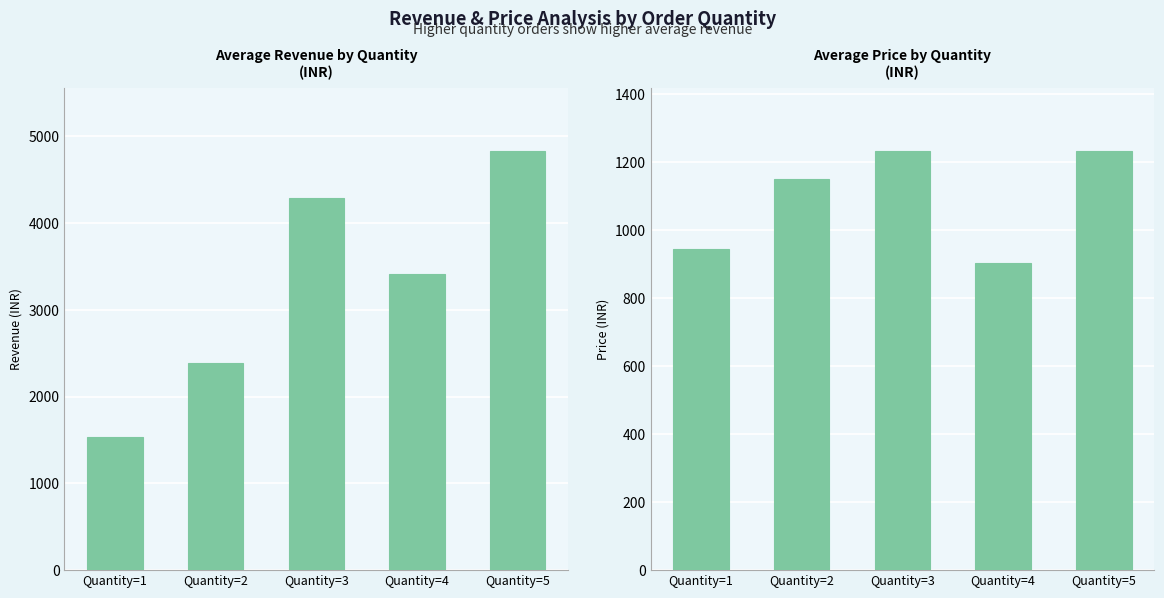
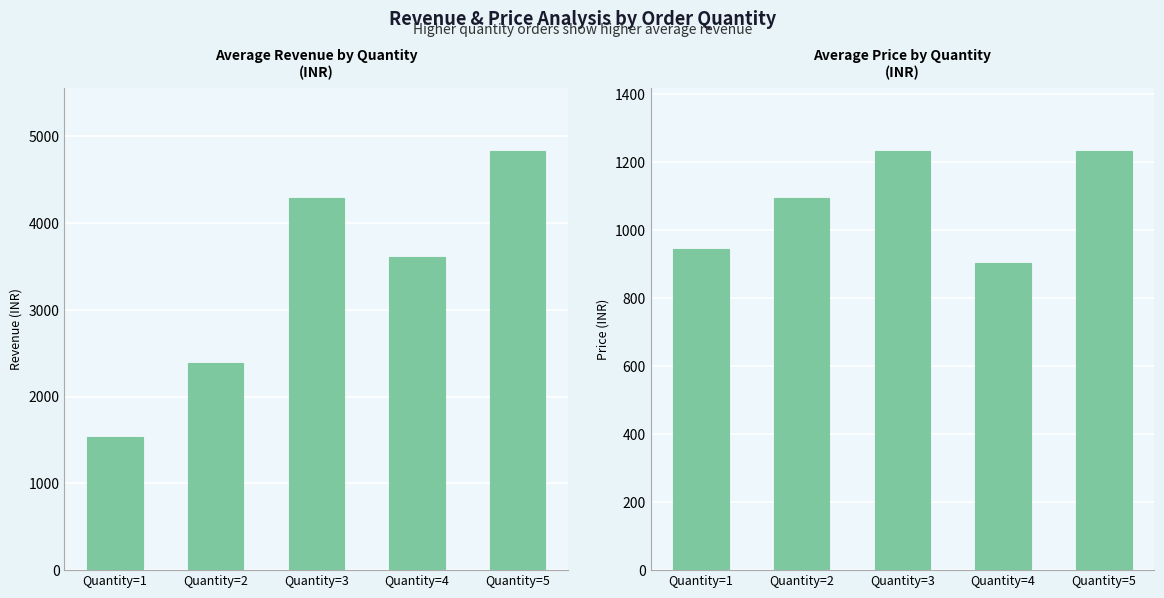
  {
    "Average Revenue by Quantity (INR)": {
      "Quantity=1": 1500,
      "Quantity=2": 2400,
      "Quantity=3": 4300,
-     "Quantity=4": 3400,
+     "Quantity=4": 3600,
      "Quantity=5": 4800
    },
    "Average Price by Quantity (INR)": {
      "Quantity=1": 950,
-     "Quantity=2": 1150,
+     "Quantity=2": 1100,
      "Quantity=3": 1230,
      "Quantity=4": 900,
      "Quantity=5": 1230
    }
  }
